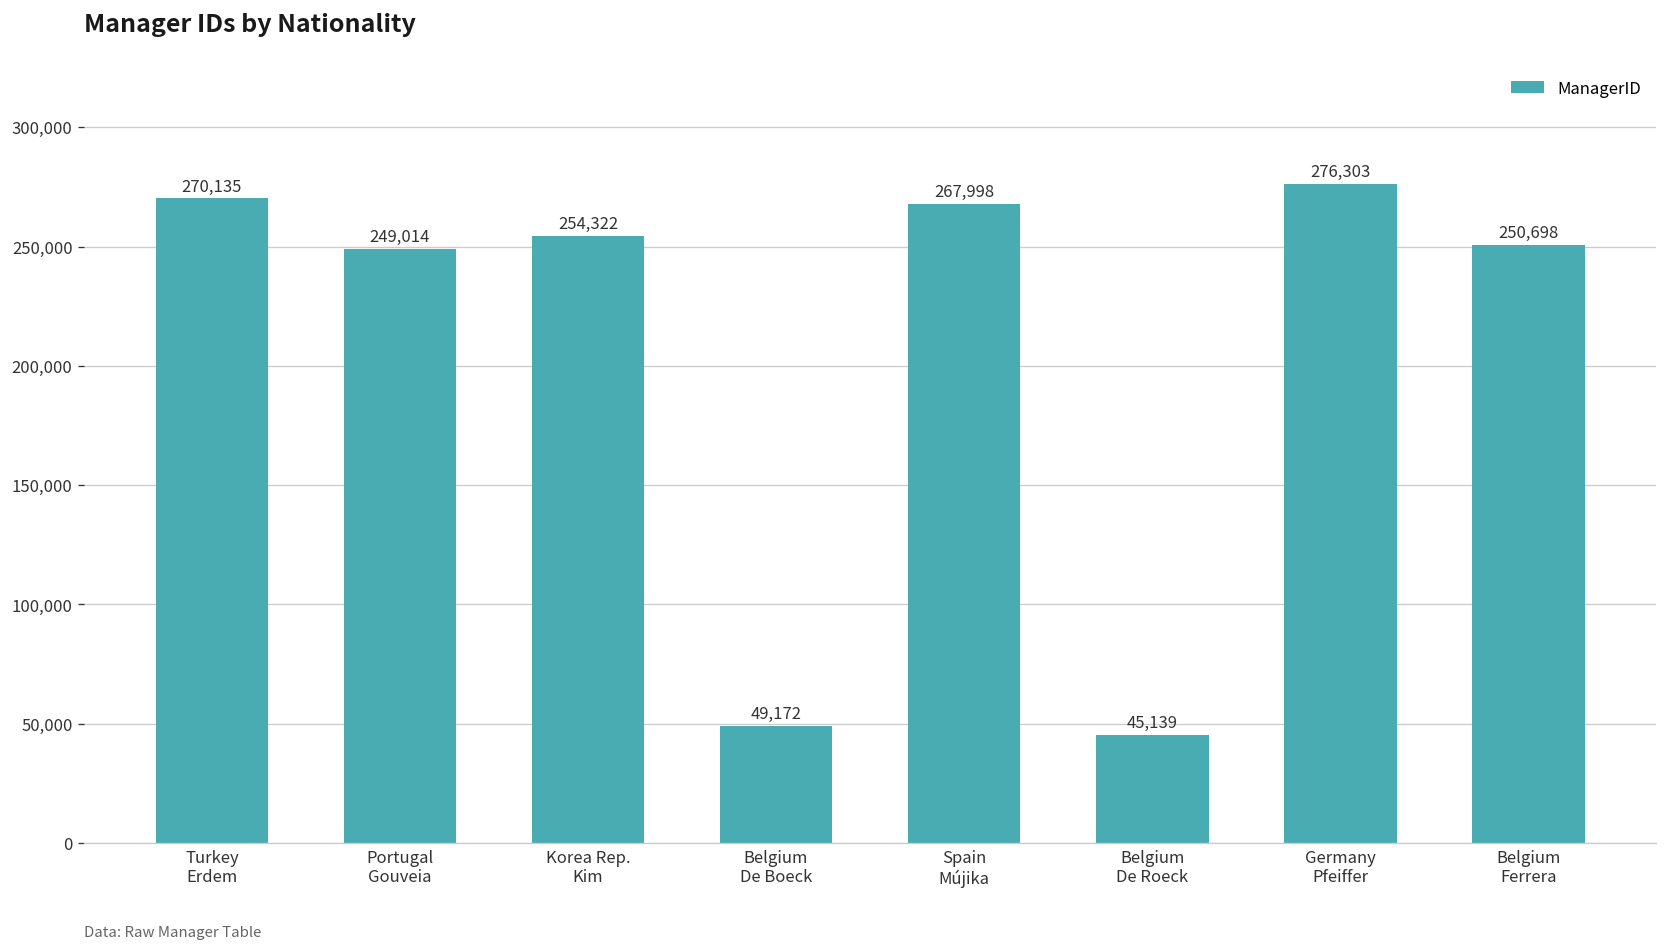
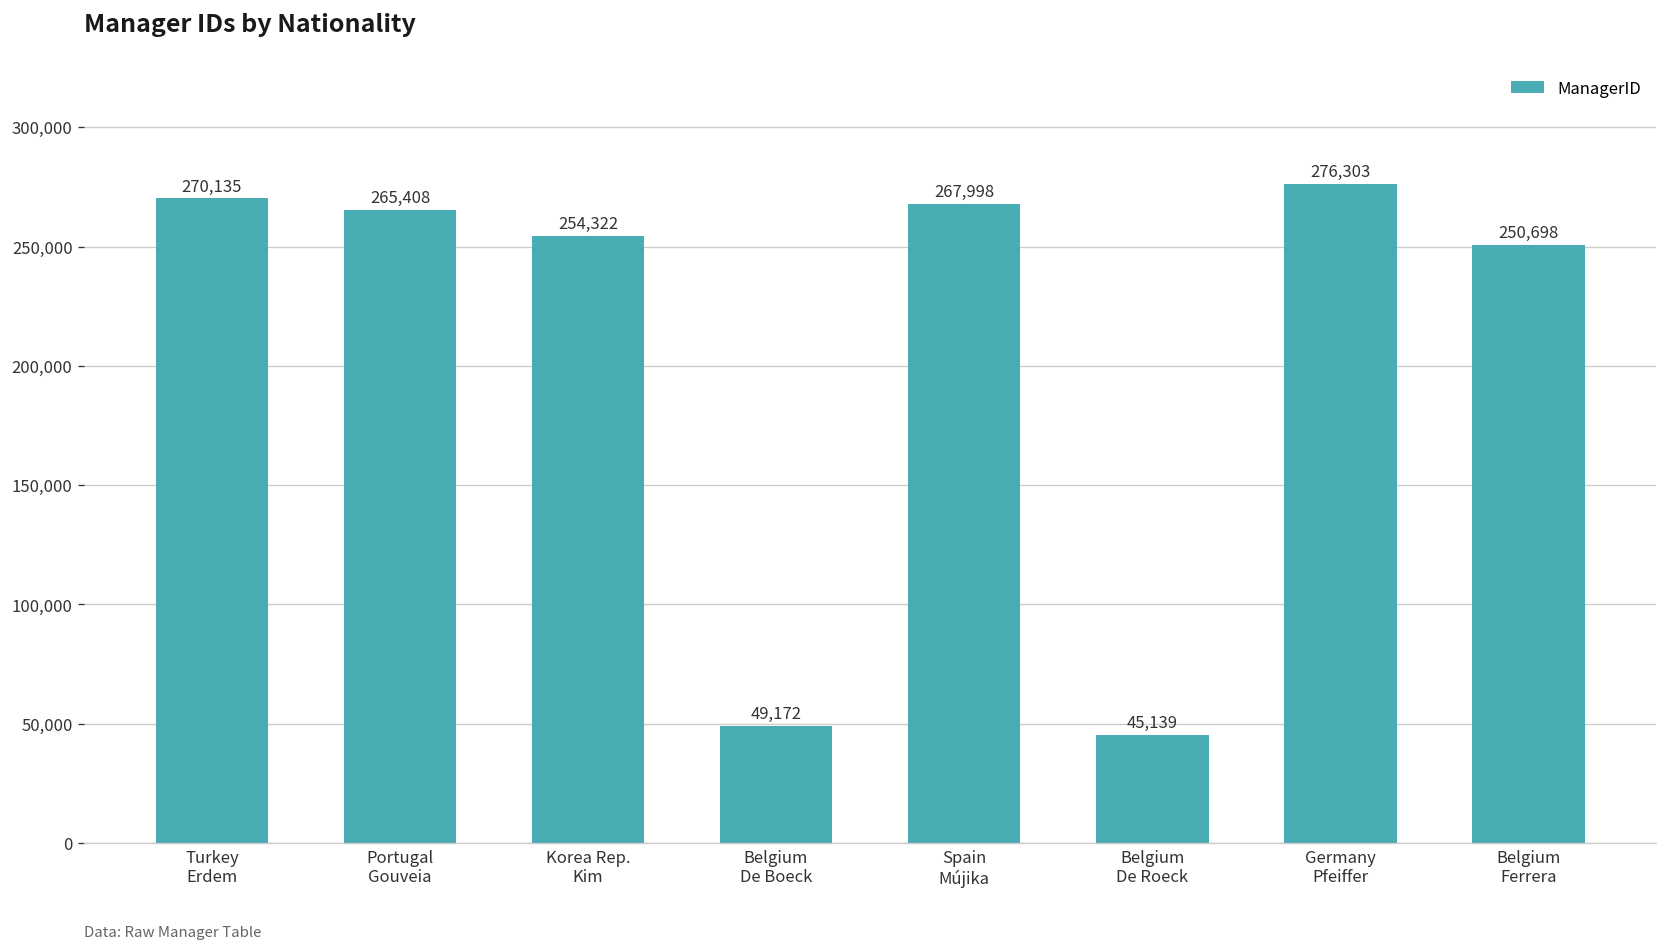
  {
    "Turkey Erdem": "270,135",
-   "Portugal Gouveia": "249,014",
+   "Portugal Gouveia": "265,408",
    "Korea Rep. Kim": "254,322",
    "Belgium De Boeck": "49,172",
    "Spain Mújika": "267,998",
    "Belgium De Roeck": "45,139",
    "Germany Pfeiffer": "276,303",
    "Belgium Ferrera": "250,698"
  }
